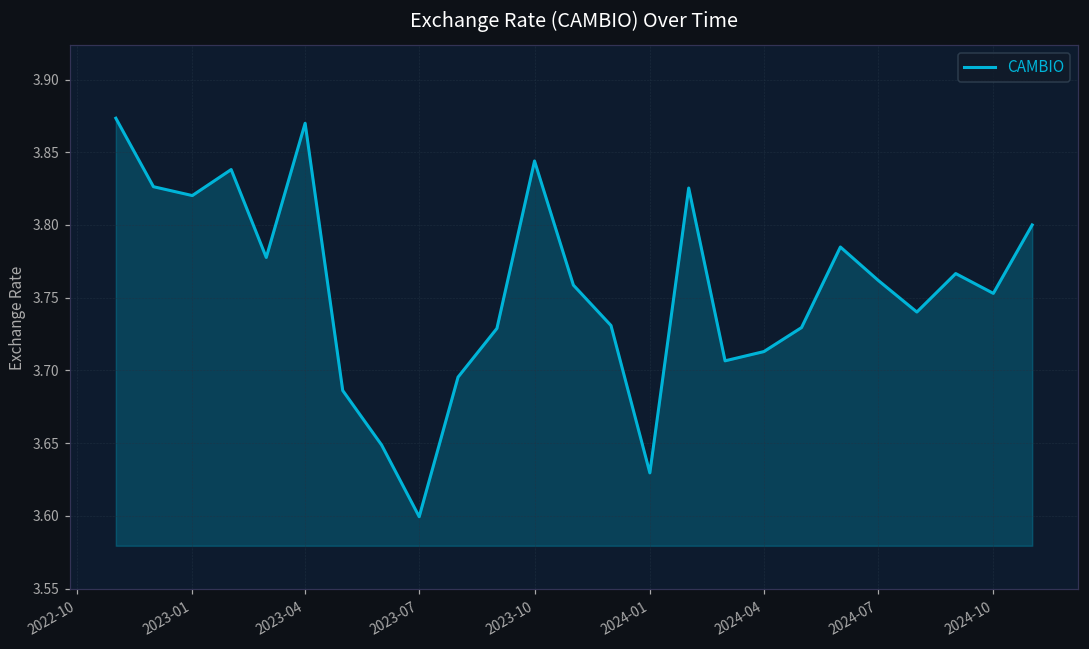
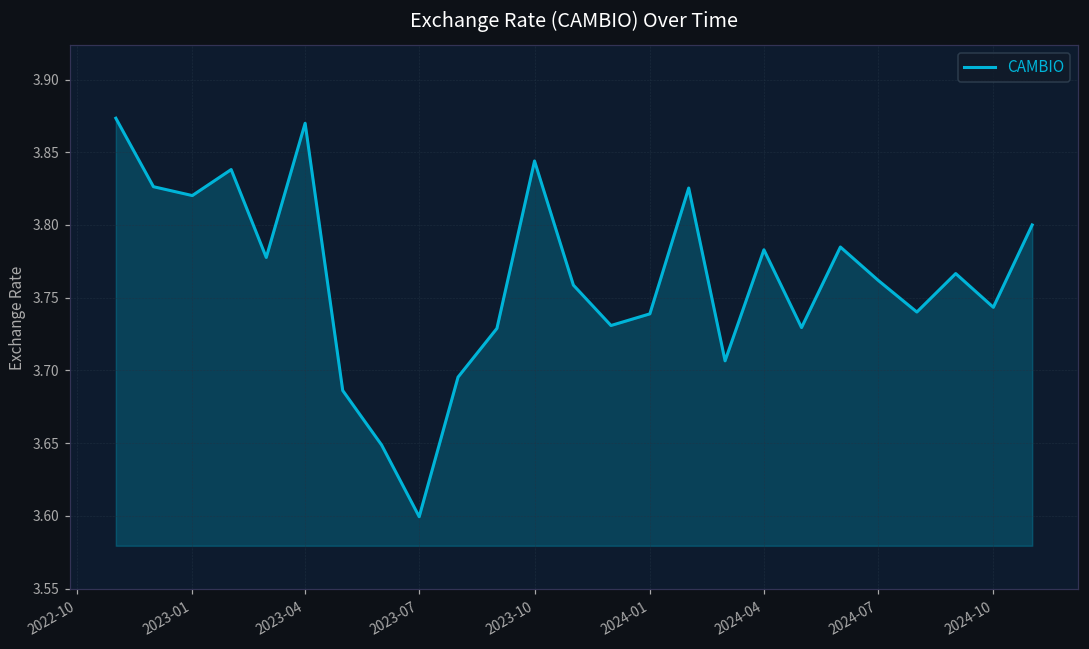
  {
    "2023-01": 3.820,
    "2023-04": 3.870,
    "2023-07": 3.599,
    "2023-10": 3.844,
-   "2024-01": 3.630,
-   "2024-04": 3.713,
+   "2024-01": 3.739,
+   "2024-04": 3.783,
    "2024-07": 3.762,
-   "2024-10": 3.753
+   "2024-10": 3.743
  }
